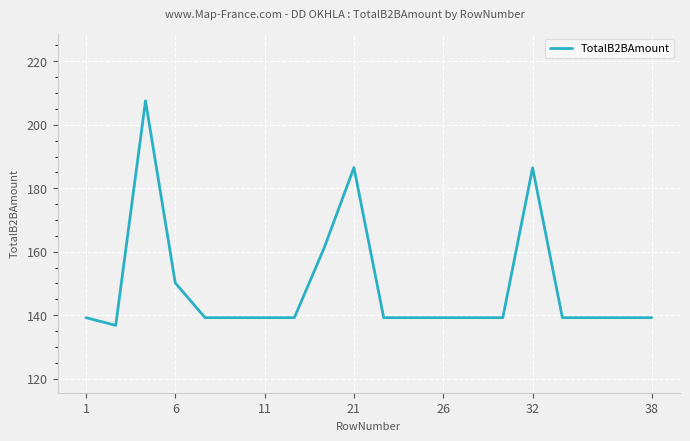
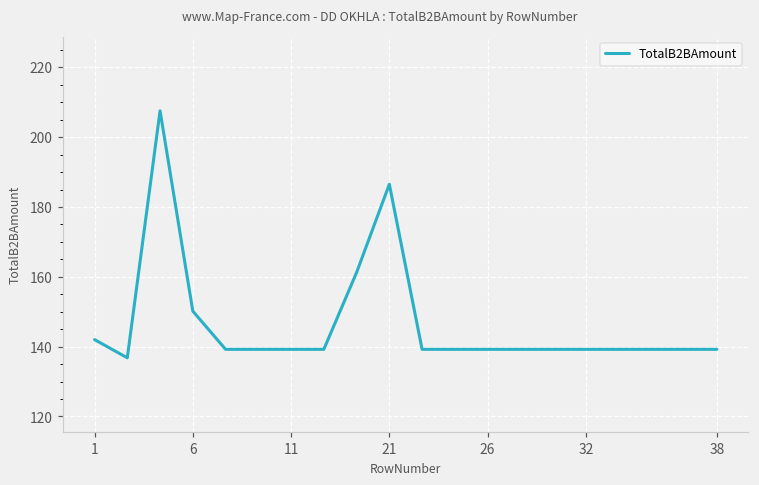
  {
-   "1": 139,
+   "1": 142,
    "6": 150,
    "11": 139,
    "21": 187,
    "26": 139,
-   "32": 186,
+   "32": 139,
    "38": 139
  }
